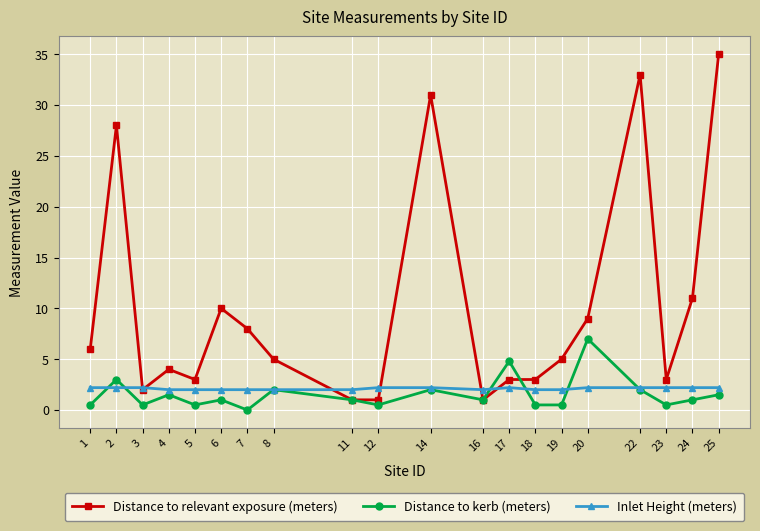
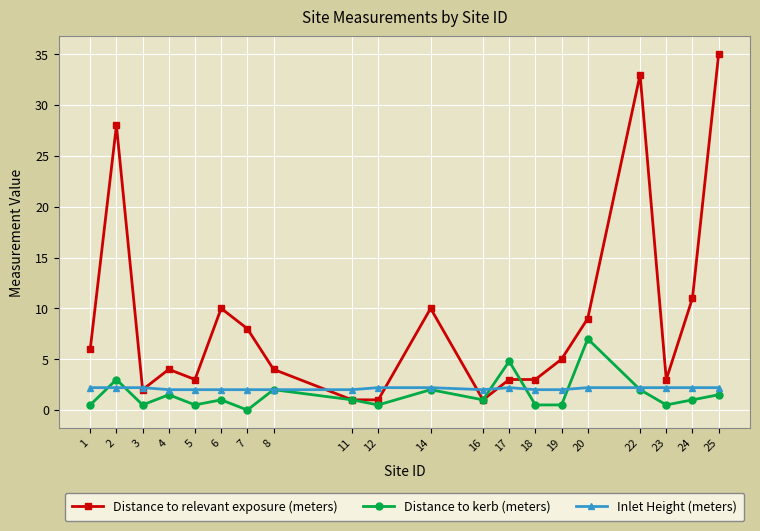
  {
    "Distance to relevant exposure (meters)": {
      "1": 6,
      "2": 28,
      "4": 4,
      "5": 3,
      "6": 10,
      "7": 8,
-     "8": 5,
+     "8": 4,
      "12": 1,
-     "14": 31,
+     "14": 10,
      "17": 3,
      "18": 3,
      "19": 5,
      "20": 9,
      "22": 33,
      "23": 3,
      "24": 11,
      "25": 35
    },
    "Distance to kerb (meters)": {
      "1": 0.5,
      "2": 3,
      "3": 0.5,
      "4": 1.5,
      "5": 0.5,
      "6": 1,
      "7": 0,
      "12": 0.5,
      "17": 5,
      "18": 0.5,
      "19": 0.5,
      "20": 7,
      "23": 0.5,
      "24": 1,
      "25": 1.5
    },
    "Inlet Height (meters)": {
      "1": 2,
      "2": 2,
      "4": 2,
      "5": 2,
      "6": 2,
      "7": 2,
      "11": 2,
      "12": 2,
      "16": 2,
      "17": 2,
      "18": 2,
      "19": 2,
      "20": 2,
      "23": 2,
      "24": 2,
      "25": 2
    }
  }
